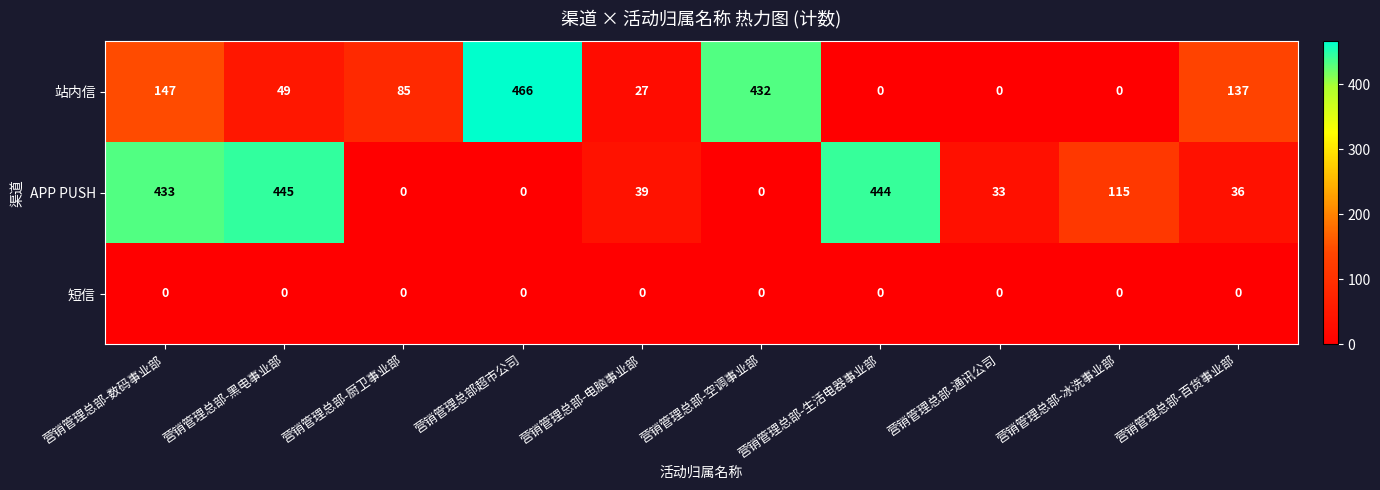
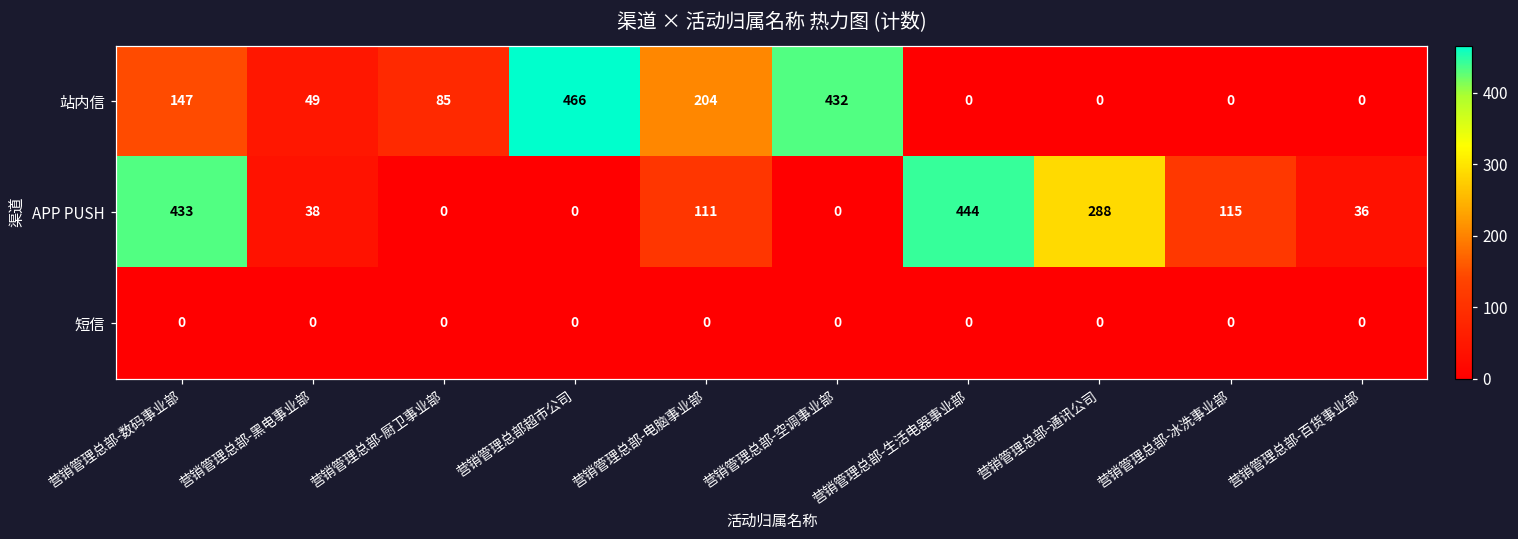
  {
    "站内信": {
      "营销管理总部-数码事业部": 147,
      "营销管理总部-黑电事业部": 49,
      "营销管理总部-厨卫事业部": 85,
      "营销管理总部超市公司": 466,
-     "营销管理总部-电脑事业部": 27,
+     "营销管理总部-电脑事业部": 204,
      "营销管理总部-空调事业部": 432,
      "营销管理总部-生活电器事业部": 0,
      "营销管理总部-通讯公司": 0,
      "营销管理总部-冰洗事业部": 0,
-     "营销管理总部-百货事业部": 137
+     "营销管理总部-百货事业部": 0
    },
    "APP PUSH": {
      "营销管理总部-数码事业部": 433,
-     "营销管理总部-黑电事业部": 445,
+     "营销管理总部-黑电事业部": 38,
      "营销管理总部-厨卫事业部": 0,
      "营销管理总部超市公司": 0,
-     "营销管理总部-电脑事业部": 39,
+     "营销管理总部-电脑事业部": 111,
      "营销管理总部-空调事业部": 0,
      "营销管理总部-生活电器事业部": 444,
-     "营销管理总部-通讯公司": 33,
+     "营销管理总部-通讯公司": 288,
      "营销管理总部-冰洗事业部": 115,
      "营销管理总部-百货事业部": 36
    },
    "短信": {
      "营销管理总部-数码事业部": 0,
      "营销管理总部-黑电事业部": 0,
      "营销管理总部-厨卫事业部": 0,
      "营销管理总部超市公司": 0,
      "营销管理总部-电脑事业部": 0,
      "营销管理总部-空调事业部": 0,
      "营销管理总部-生活电器事业部": 0,
      "营销管理总部-通讯公司": 0,
      "营销管理总部-冰洗事业部": 0,
      "营销管理总部-百货事业部": 0
    }
  }
